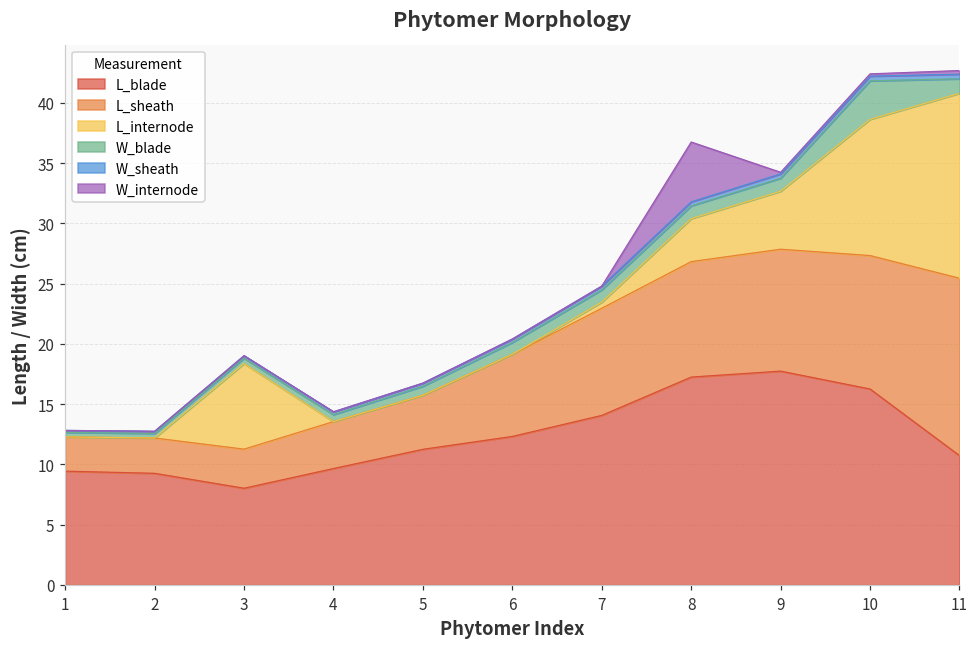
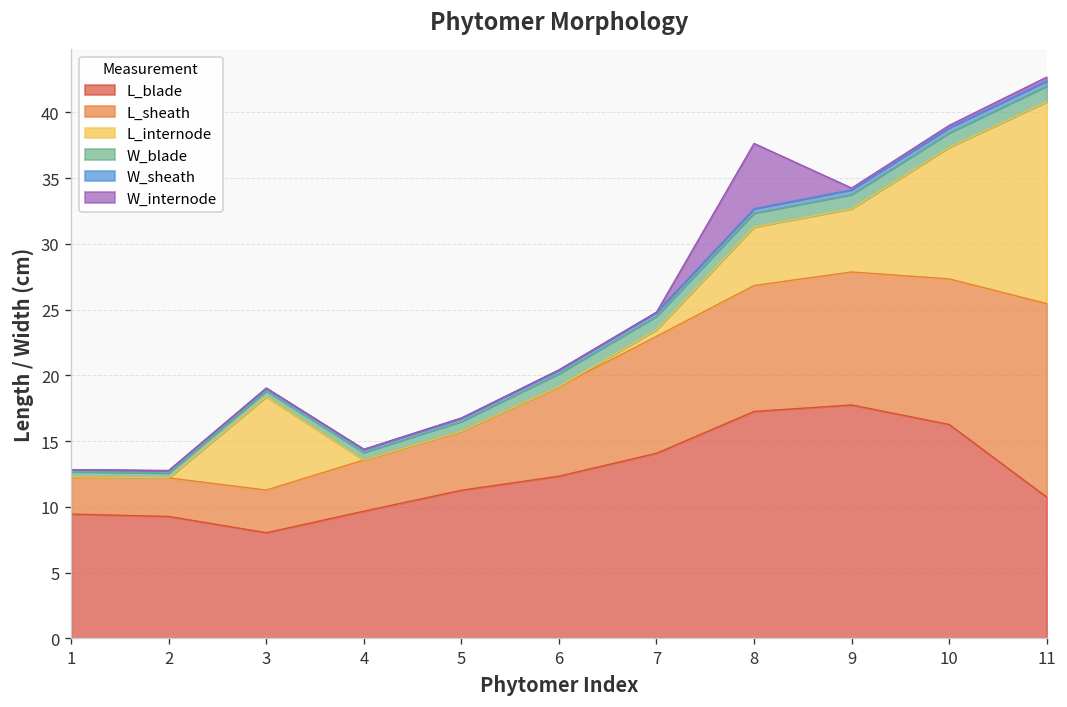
  {
    "L_internode": {
      "3": 7.1,
      "7": 0.5,
-     "8": 3.6,
+     "8": 4.4,
      "9": 4.8,
-     "10": 11.3,
+     "10": 10.0,
      "11": 15.3
    },
    "W_blade": {
      "5": 0.8,
      "6": 1.0,
      "7": 1.0,
      "8": 1.1,
      "9": 1.1,
-     "10": 3.2,
+     "10": 1.1,
      "11": 1.2
    },
    "W_sheath": {
      "8": 0.3,
      "11": 0.4
    },
    "W_internode": {
      "8": 5.0,
      "11": 0.3
    }
  }
